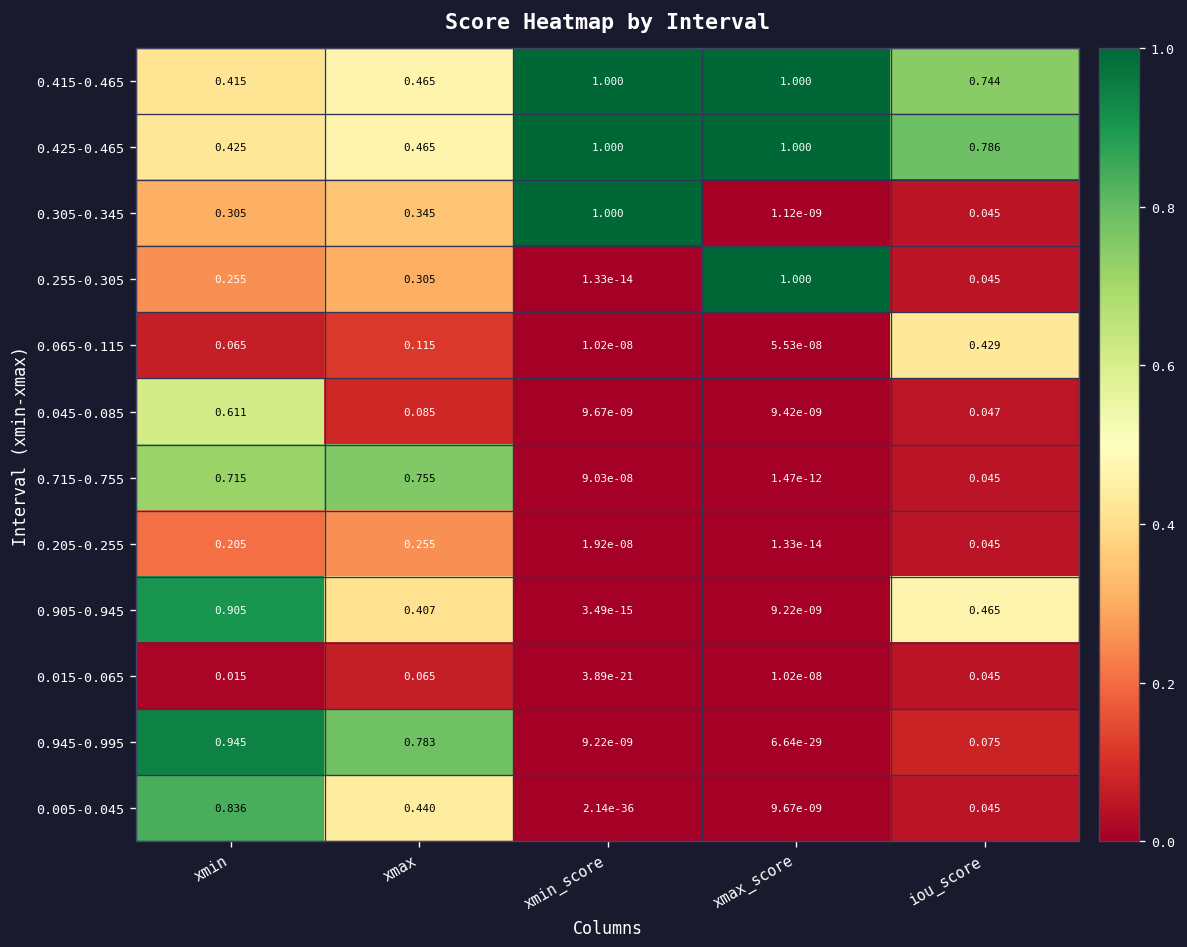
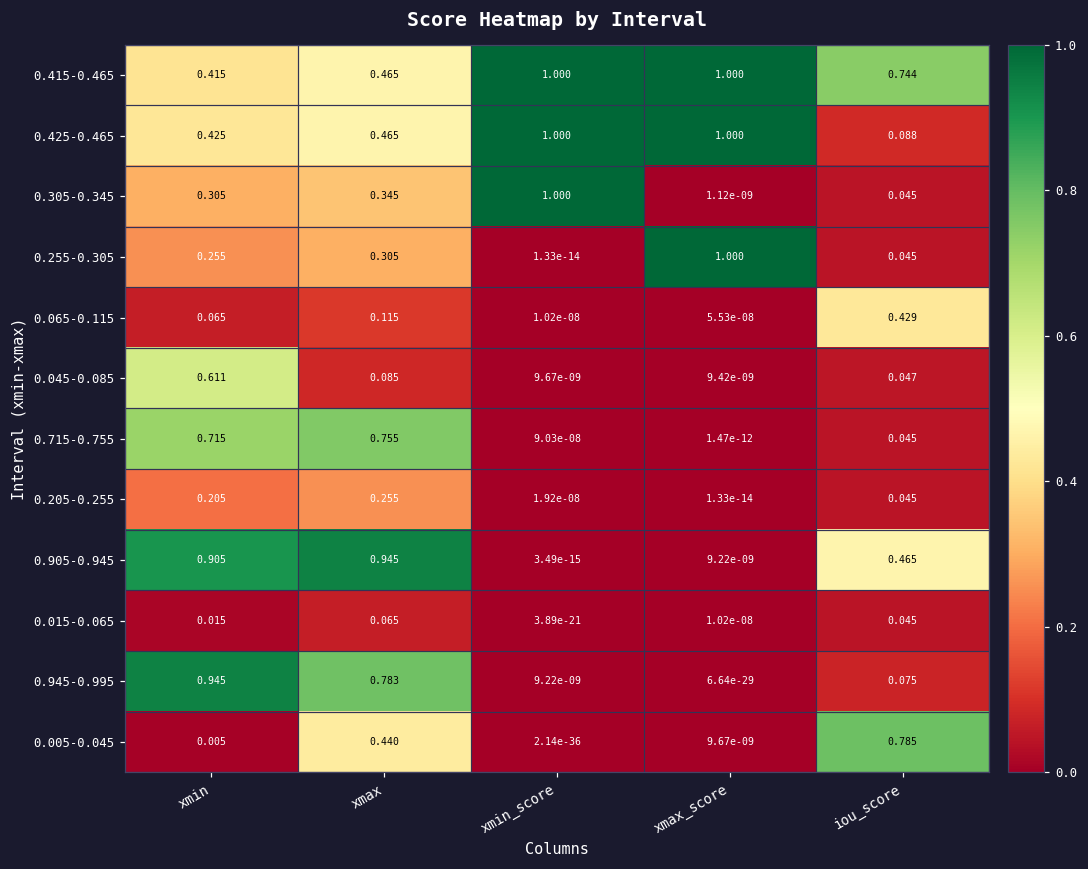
  {
    "0.415-0.465": {
      "xmin": "0.415",
      "xmax": "0.465",
      "xmin_score": "1.000",
      "xmax_score": "1.000",
      "iou_score": "0.744"
    },
    "0.425-0.465": {
      "xmin": "0.425",
      "xmax": "0.465",
      "xmin_score": "1.000",
      "xmax_score": "1.000",
-     "iou_score": "0.786"
+     "iou_score": "0.088"
    },
    "0.305-0.345": {
      "xmin": "0.305",
      "xmax": "0.345",
      "xmin_score": "1.000",
      "xmax_score": "1.12e-09",
      "iou_score": "0.045"
    },
    "0.255-0.305": {
      "xmin": "0.255",
      "xmax": "0.305",
      "xmin_score": "1.33e-14",
      "xmax_score": "1.000",
      "iou_score": "0.045"
    },
    "0.065-0.115": {
      "xmin": "0.065",
      "xmax": "0.115",
      "xmin_score": "1.02e-08",
      "xmax_score": "5.53e-08",
      "iou_score": "0.429"
    },
    "0.045-0.085": {
      "xmin": "0.611",
      "xmax": "0.085",
      "xmin_score": "9.67e-09",
      "xmax_score": "9.42e-09",
      "iou_score": "0.047"
    },
    "0.715-0.755": {
      "xmin": "0.715",
      "xmax": "0.755",
      "xmin_score": "9.03e-08",
      "xmax_score": "1.47e-12",
      "iou_score": "0.045"
    },
    "0.205-0.255": {
      "xmin": "0.205",
      "xmax": "0.255",
      "xmin_score": "1.92e-08",
      "xmax_score": "1.33e-14",
      "iou_score": "0.045"
    },
    "0.905-0.945": {
      "xmin": "0.905",
-     "xmax": "0.407",
+     "xmax": "0.945",
      "xmin_score": "3.49e-15",
      "xmax_score": "9.22e-09",
      "iou_score": "0.465"
    },
    "0.015-0.065": {
      "xmin": "0.015",
      "xmax": "0.065",
      "xmin_score": "3.89e-21",
      "xmax_score": "1.02e-08",
      "iou_score": "0.045"
    },
    "0.945-0.995": {
      "xmin": "0.945",
      "xmax": "0.783",
      "xmin_score": "9.22e-09",
      "xmax_score": "6.64e-29",
      "iou_score": "0.075"
    },
    "0.005-0.045": {
-     "xmin": "0.836",
+     "xmin": "0.005",
      "xmax": "0.440",
      "xmin_score": "2.14e-36",
      "xmax_score": "9.67e-09",
-     "iou_score": "0.045"
+     "iou_score": "0.785"
    }
  }
